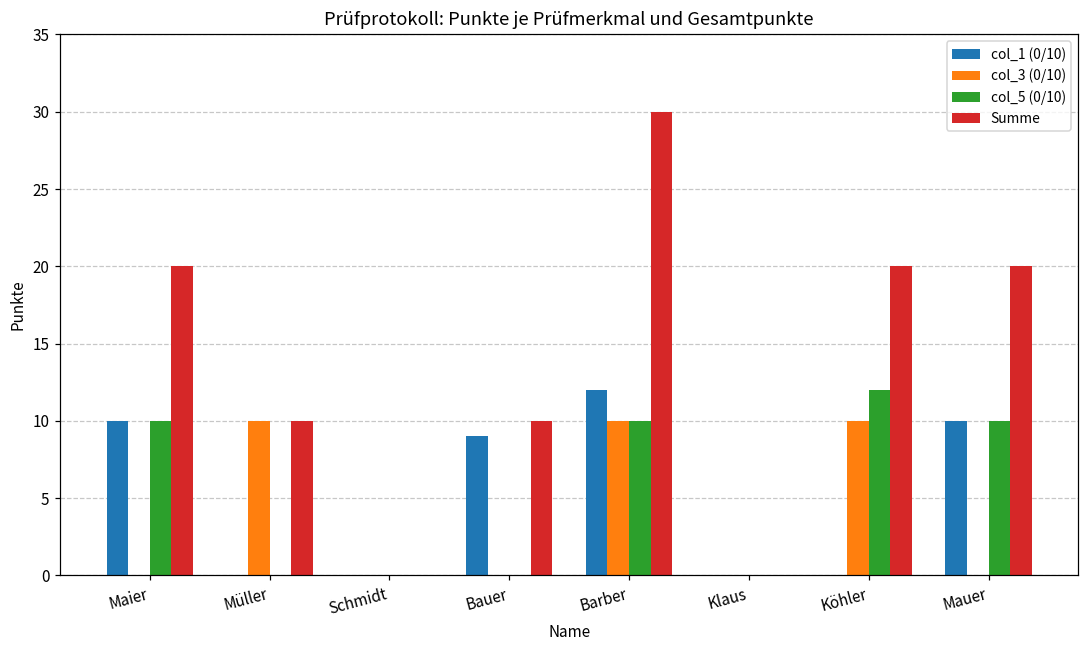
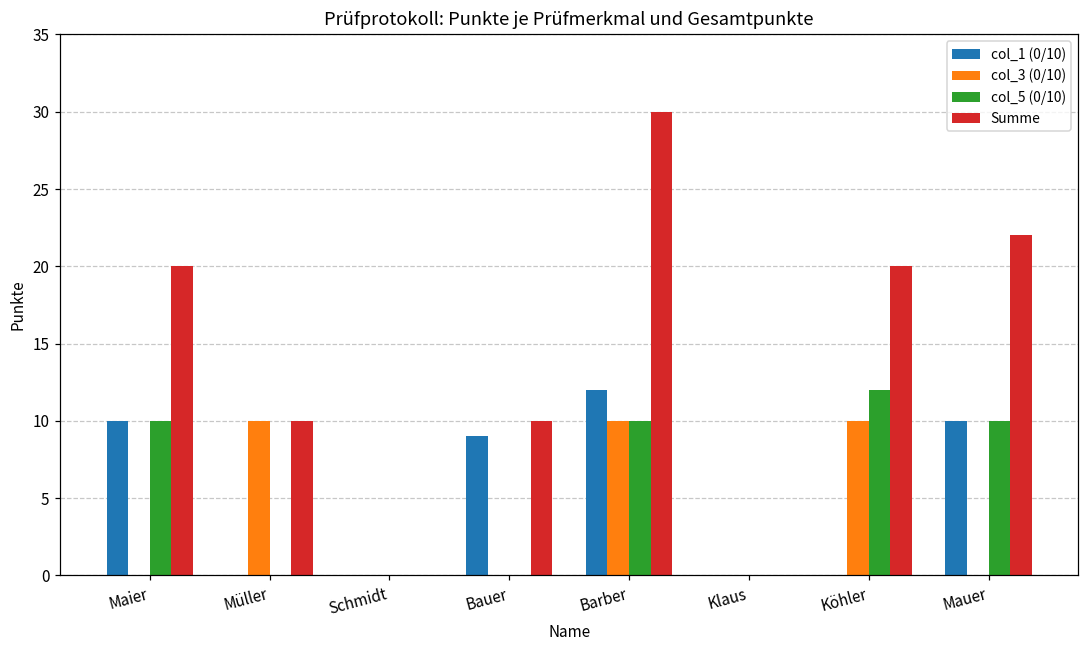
  {
    "col_1 (0/10)": {
      "Maier": 10,
      "Müller": 0,
      "Schmidt": 0,
      "Bauer": 9,
      "Barber": 12,
      "Klaus": 0,
      "Köhler": 0,
      "Mauer": 10
    },
    "col_3 (0/10)": {
      "Maier": 0,
      "Müller": 10,
      "Schmidt": 0,
      "Bauer": 0,
      "Barber": 10,
      "Klaus": 0,
      "Köhler": 10,
      "Mauer": 0
    },
    "col_5 (0/10)": {
      "Maier": 10,
      "Müller": 0,
      "Schmidt": 0,
      "Bauer": 0,
      "Barber": 10,
      "Klaus": 0,
      "Köhler": 12,
      "Mauer": 10
    },
    "Summe": {
      "Maier": 20,
      "Müller": 10,
      "Schmidt": 0,
      "Bauer": 10,
      "Barber": 30,
      "Klaus": 0,
      "Köhler": 20,
-     "Mauer": 20
+     "Mauer": 22
    }
  }
